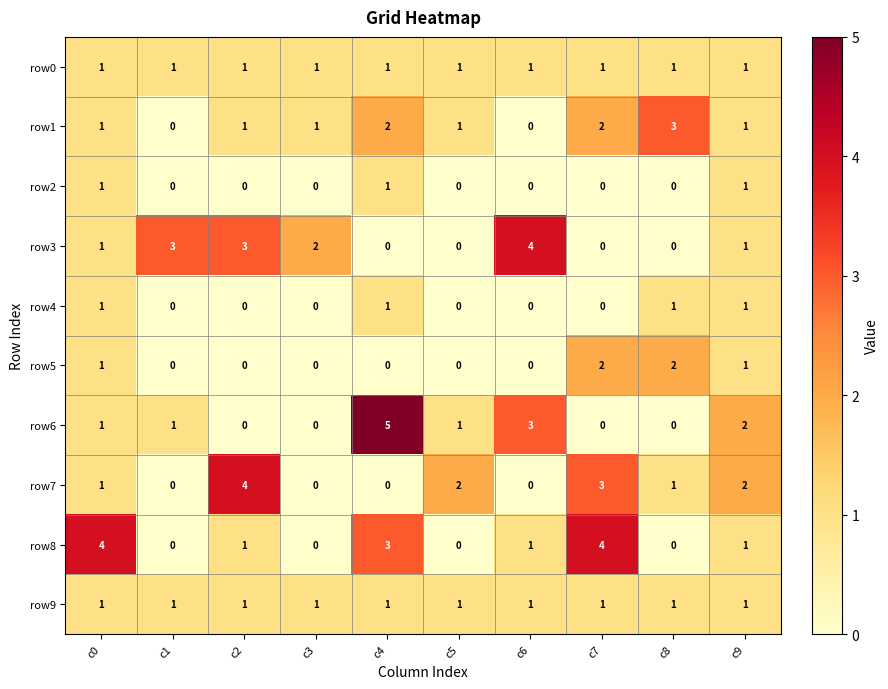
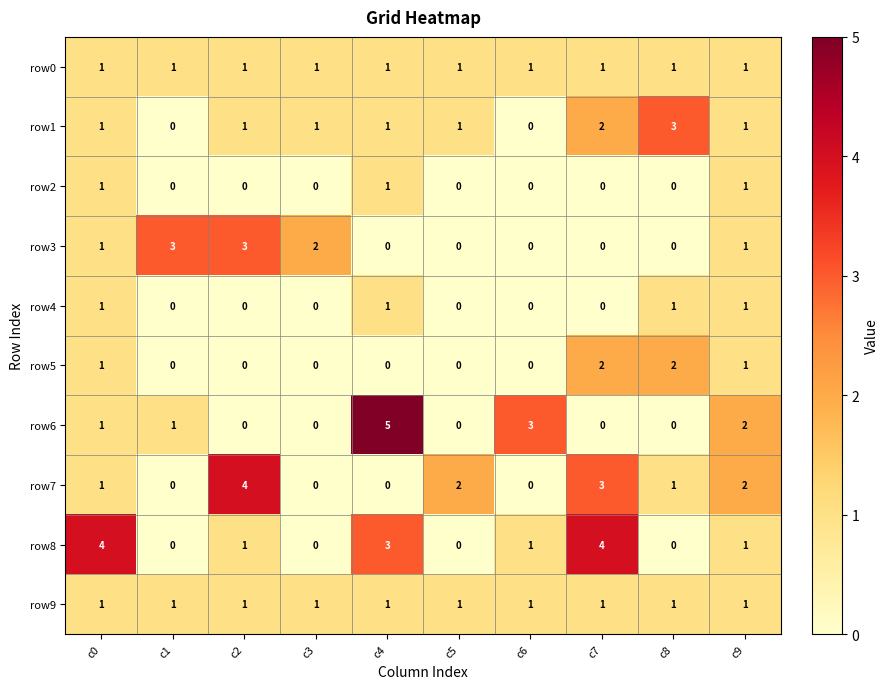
  {
    "row0": {
      "c0": 1,
      "c1": 1,
      "c2": 1,
      "c3": 1,
      "c4": 1,
      "c5": 1,
      "c6": 1,
      "c7": 1,
      "c8": 1,
      "c9": 1
    },
    "row1": {
      "c0": 1,
      "c1": 0,
      "c2": 1,
      "c3": 1,
-     "c4": 2,
+     "c4": 1,
      "c5": 1,
      "c6": 0,
      "c7": 2,
      "c8": 3,
      "c9": 1
    },
    "row2": {
      "c0": 1,
      "c1": 0,
      "c2": 0,
      "c3": 0,
      "c4": 1,
      "c5": 0,
      "c6": 0,
      "c7": 0,
      "c8": 0,
      "c9": 1
    },
    "row3": {
      "c0": 1,
      "c1": 3,
      "c2": 3,
      "c3": 2,
      "c4": 0,
      "c5": 0,
-     "c6": 4,
+     "c6": 0,
      "c7": 0,
      "c8": 0,
      "c9": 1
    },
    "row4": {
      "c0": 1,
      "c1": 0,
      "c2": 0,
      "c3": 0,
      "c4": 1,
      "c5": 0,
      "c6": 0,
      "c7": 0,
      "c8": 1,
      "c9": 1
    },
    "row5": {
      "c0": 1,
      "c1": 0,
      "c2": 0,
      "c3": 0,
      "c4": 0,
      "c5": 0,
      "c6": 0,
      "c7": 2,
      "c8": 2,
      "c9": 1
    },
    "row6": {
      "c0": 1,
      "c1": 1,
      "c2": 0,
      "c3": 0,
      "c4": 5,
-     "c5": 1,
+     "c5": 0,
      "c6": 3,
      "c7": 0,
      "c8": 0,
      "c9": 2
    },
    "row7": {
      "c0": 1,
      "c1": 0,
      "c2": 4,
      "c3": 0,
      "c4": 0,
      "c5": 2,
      "c6": 0,
      "c7": 3,
      "c8": 1,
      "c9": 2
    },
    "row8": {
      "c0": 4,
      "c1": 0,
      "c2": 1,
      "c3": 0,
      "c4": 3,
      "c5": 0,
      "c6": 1,
      "c7": 4,
      "c8": 0,
      "c9": 1
    },
    "row9": {
      "c0": 1,
      "c1": 1,
      "c2": 1,
      "c3": 1,
      "c4": 1,
      "c5": 1,
      "c6": 1,
      "c7": 1,
      "c8": 1,
      "c9": 1
    }
  }
